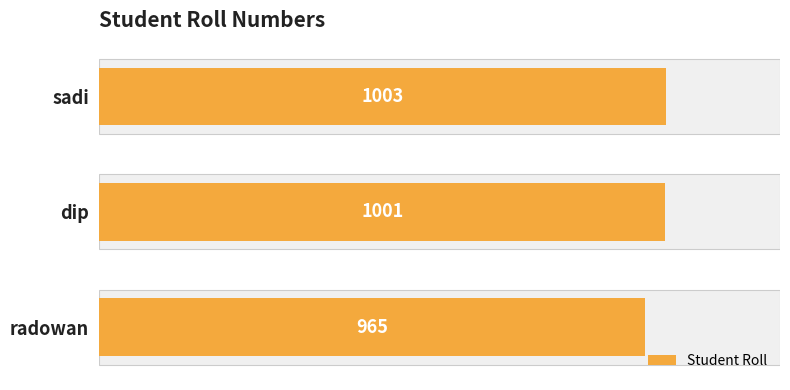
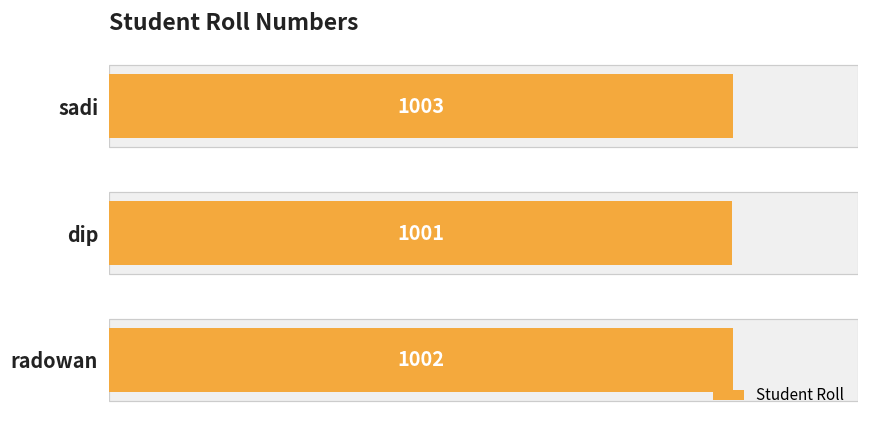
  {
    "Student Roll": {
-     "radowan": 965
+     "radowan": 1002
    }
  }
